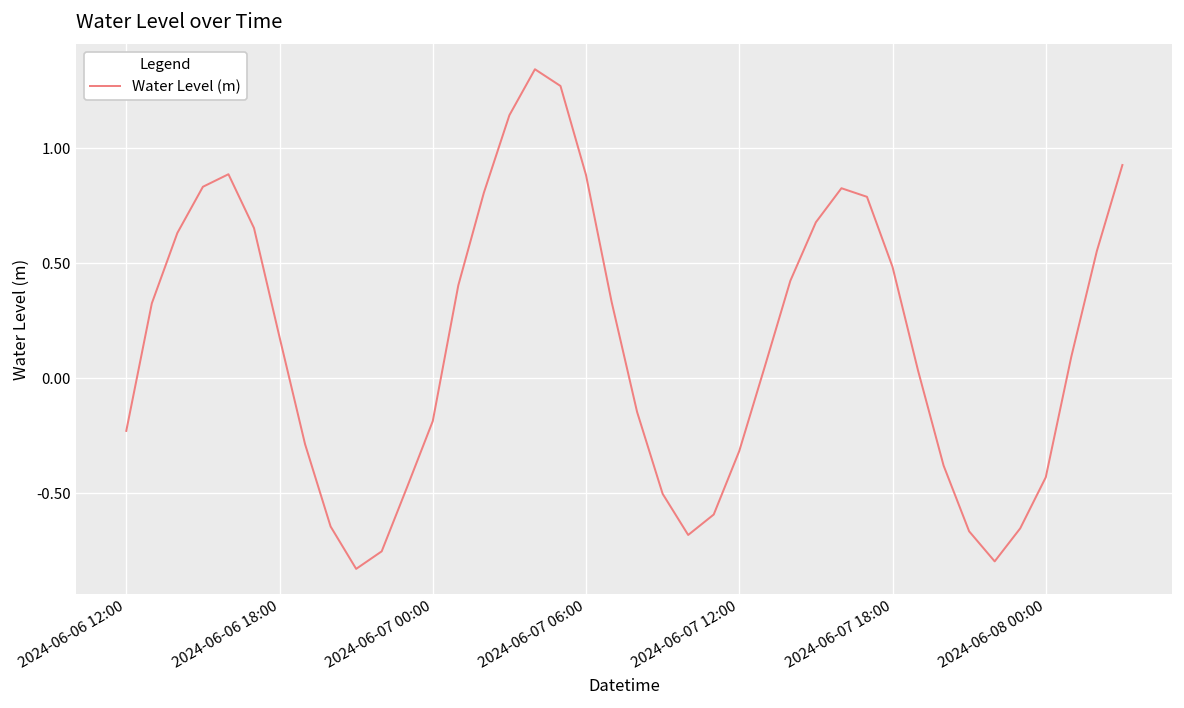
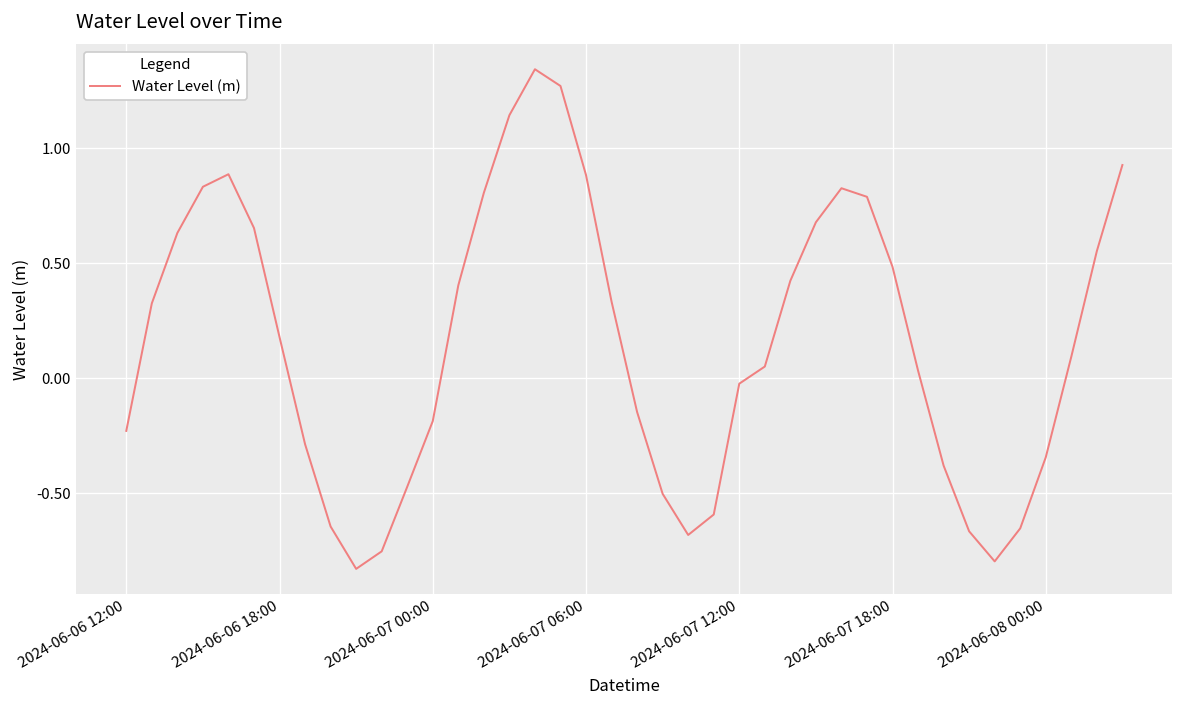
  {
    "2024-06-06 12:00": -0.23,
    "2024-06-06 18:00": 0.18,
    "2024-06-07 00:00": -0.19,
    "2024-06-07 06:00": 0.88,
-   "2024-06-07 12:00": -0.32,
+   "2024-06-07 12:00": -0.02,
    "2024-06-07 18:00": 0.48,
-   "2024-06-08 00:00": -0.43
+   "2024-06-08 00:00": -0.34
  }
